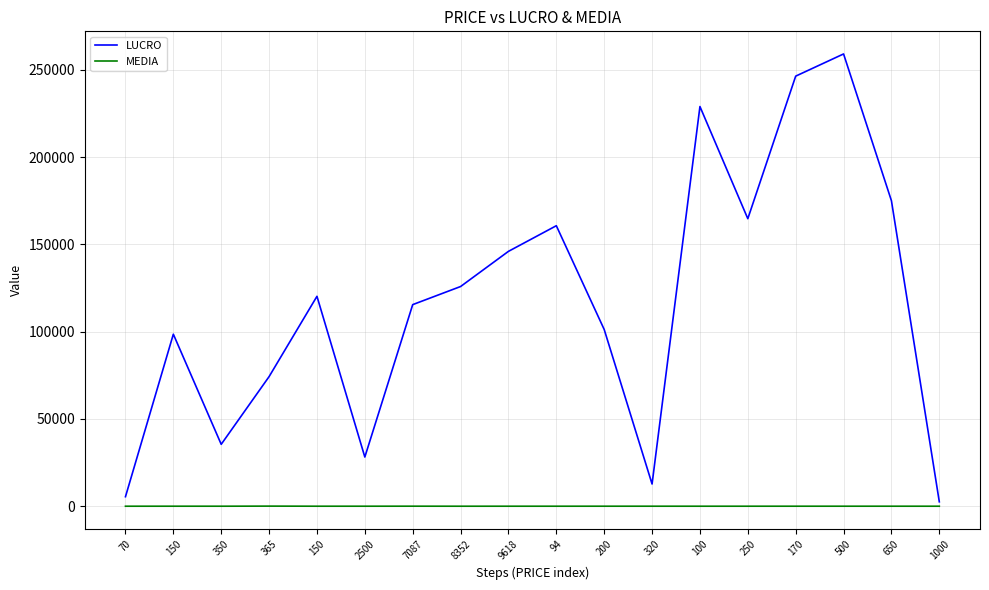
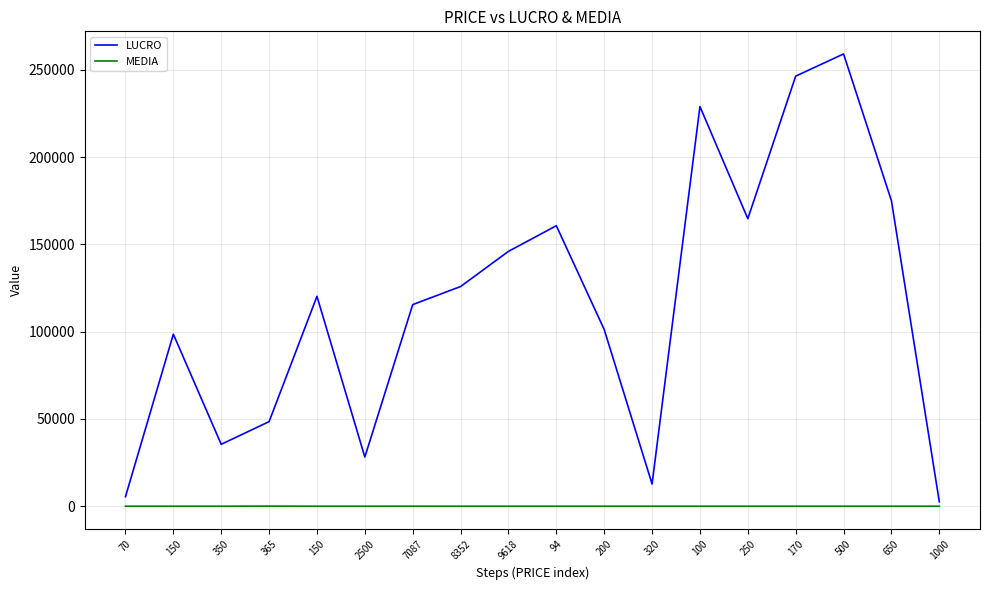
  {
    "LUCRO": {
      "70": 5000,
      "350": 35000,
-     "365": 74000,
+     "365": 48000,
      "2500": 28000,
      "7087": 115000,
      "8352": 126000,
      "9618": 146000,
      "94": 161000,
      "200": 101000,
      "320": 13000,
      "100": 229000,
      "250": 165000,
      "170": 246000,
      "500": 259000,
      "650": 175000,
      "1000": 3000
    },
    "MEDIA": {
      "70": 0,
      "350": 0,
      "365": 0,
      "2500": 0,
      "7087": 0,
      "8352": 0,
      "9618": 0,
      "94": 0,
      "200": 0,
      "320": 0,
      "100": 0,
      "250": 0,
      "170": 0,
      "500": 0,
      "650": 0,
      "1000": 0
    }
  }
